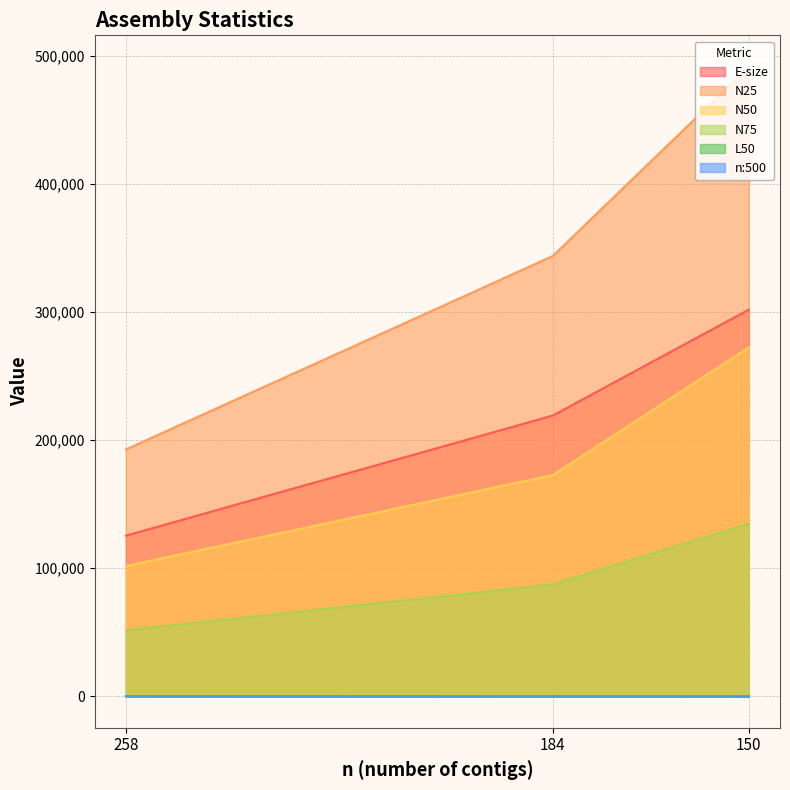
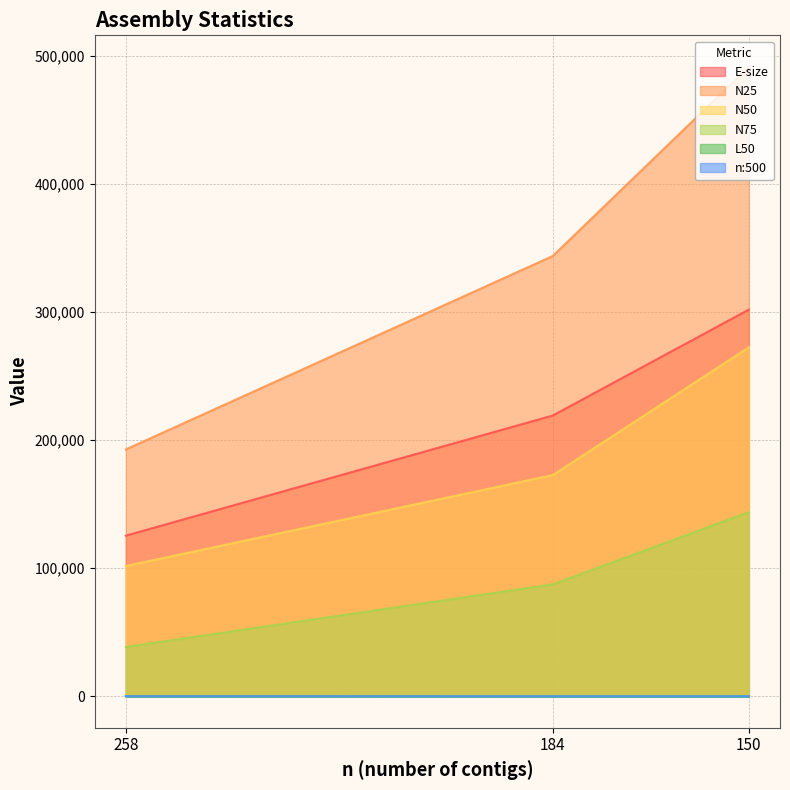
  {
    "N75": {
-     "258": "52,000",
+     "258": "39,000",
      "184": "87,000",
-     "150": "135,000"
+     "150": "144,000"
    },
    "n:500": {
      "258": "0",
      "184": "0",
      "150": "0"
    }
  }
